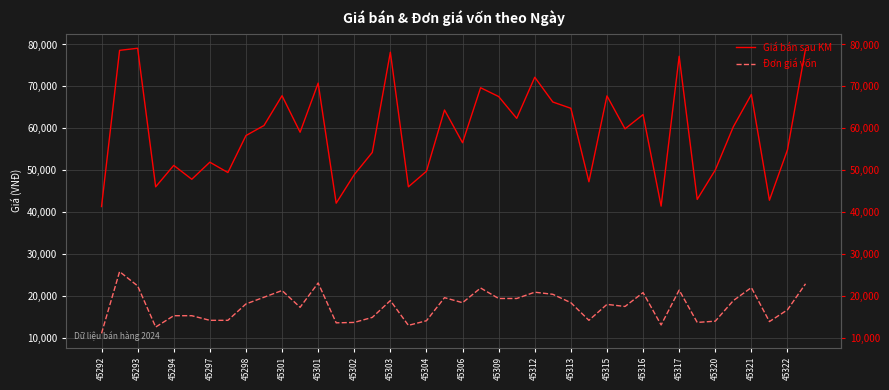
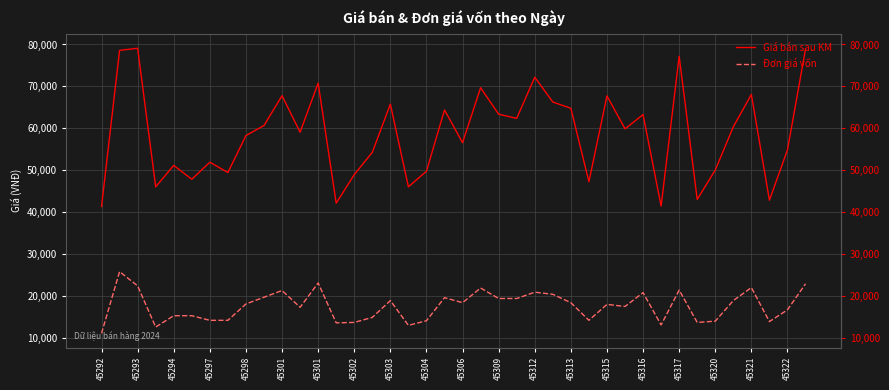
  {
    "Giá bán sau KM": {
      "45297": "52,000",
-     "45303": "78,000",
+     "45303": "66,000",
      "45306": "57,000",
-     "45309": "68,000",
+     "45309": "63,000",
      "45315": "68,000",
      "45321": "68,000"
    },
    "Đơn giá vốn": {
      "45297": "14,000",
      "45303": "19,000",
      "45306": "19,000",
      "45309": "20,000",
      "45315": "18,000",
      "45321": "22,000"
    }
  }
